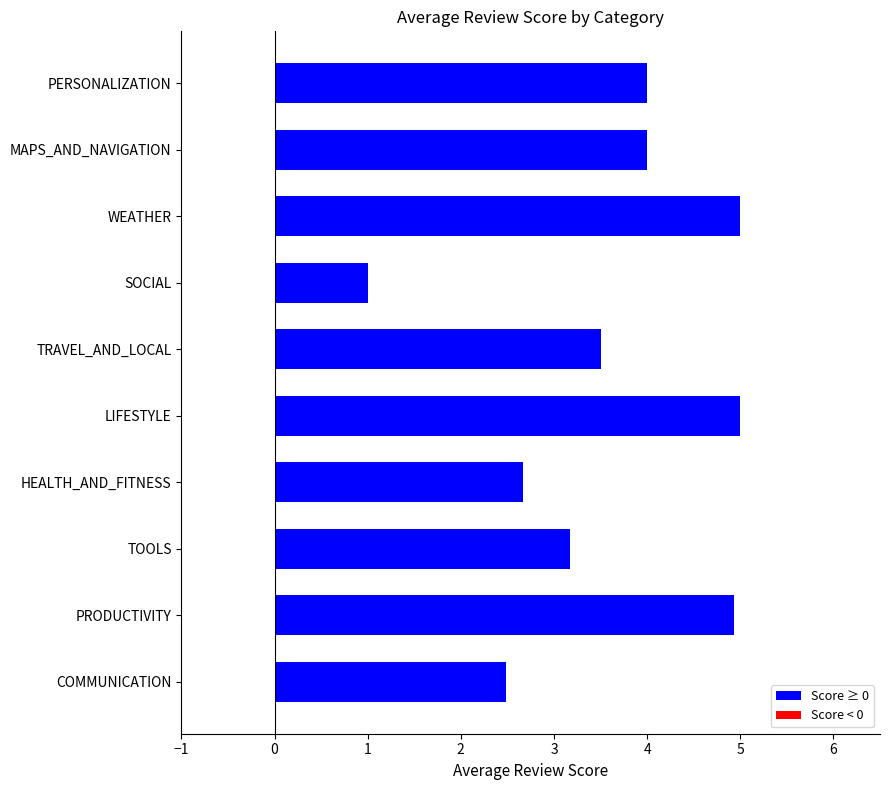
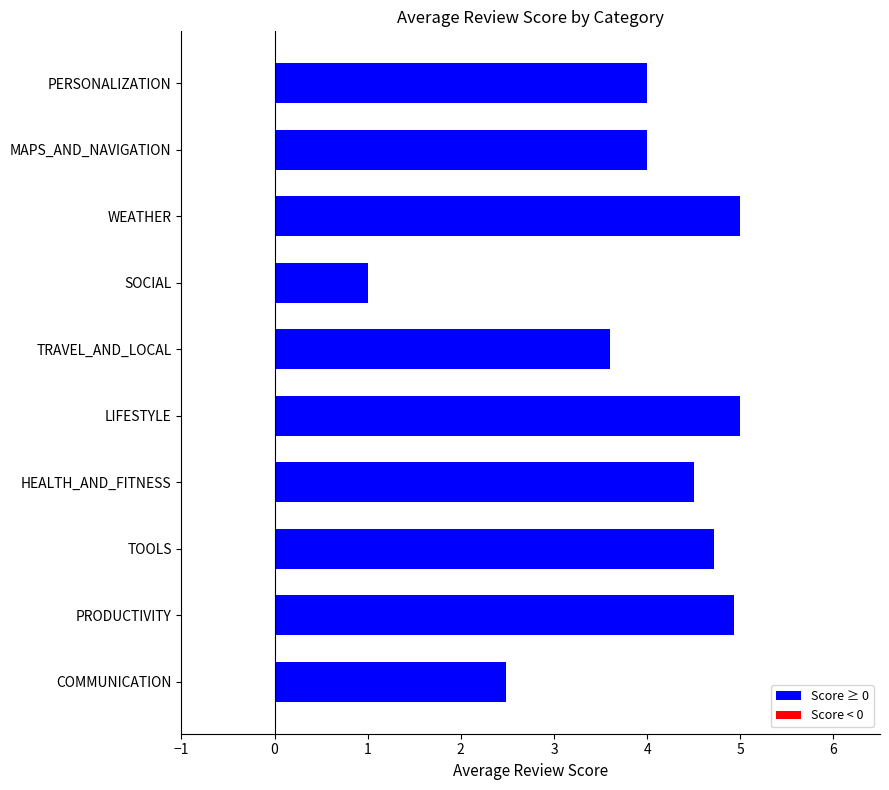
  {
    "PERSONALIZATION": 4.0,
    "MAPS_AND_NAVIGATION": 4.0,
    "WEATHER": 5.0,
    "SOCIAL": 1.0,
-   "TRAVEL_AND_LOCAL": 3.5,
+   "TRAVEL_AND_LOCAL": 3.6,
    "LIFESTYLE": 5.0,
-   "HEALTH_AND_FITNESS": 2.7,
-   "TOOLS": 3.2,
+   "HEALTH_AND_FITNESS": 4.5,
+   "TOOLS": 4.7,
    "PRODUCTIVITY": 4.9,
    "COMMUNICATION": 2.5
  }
